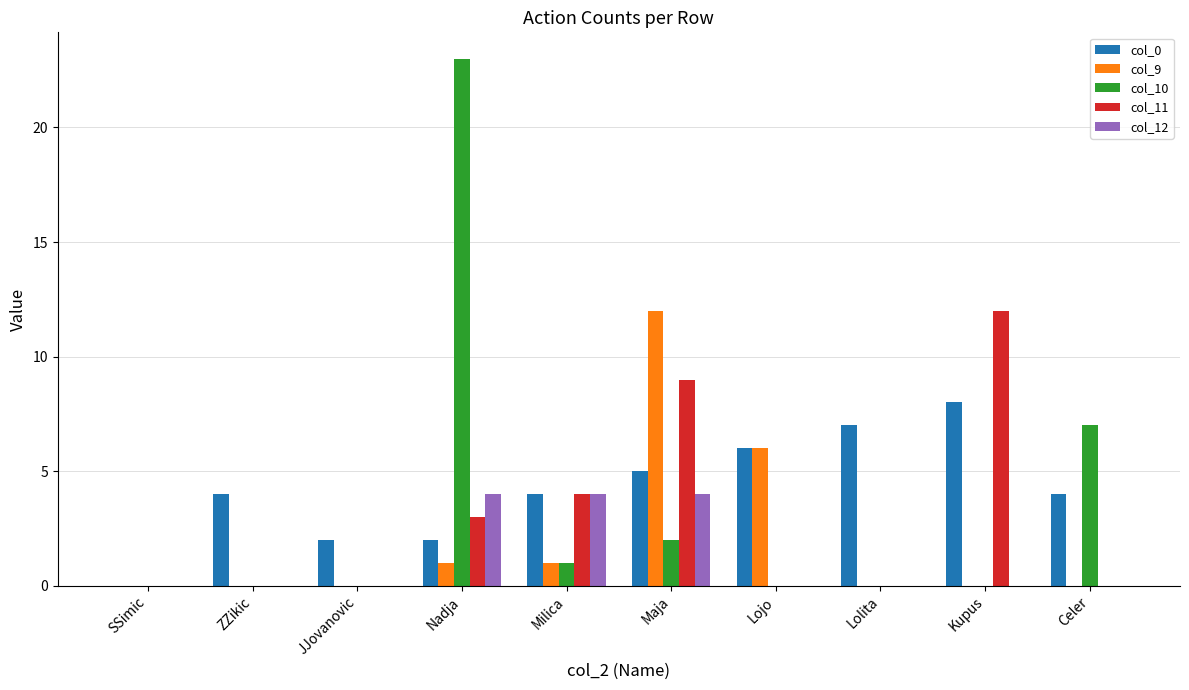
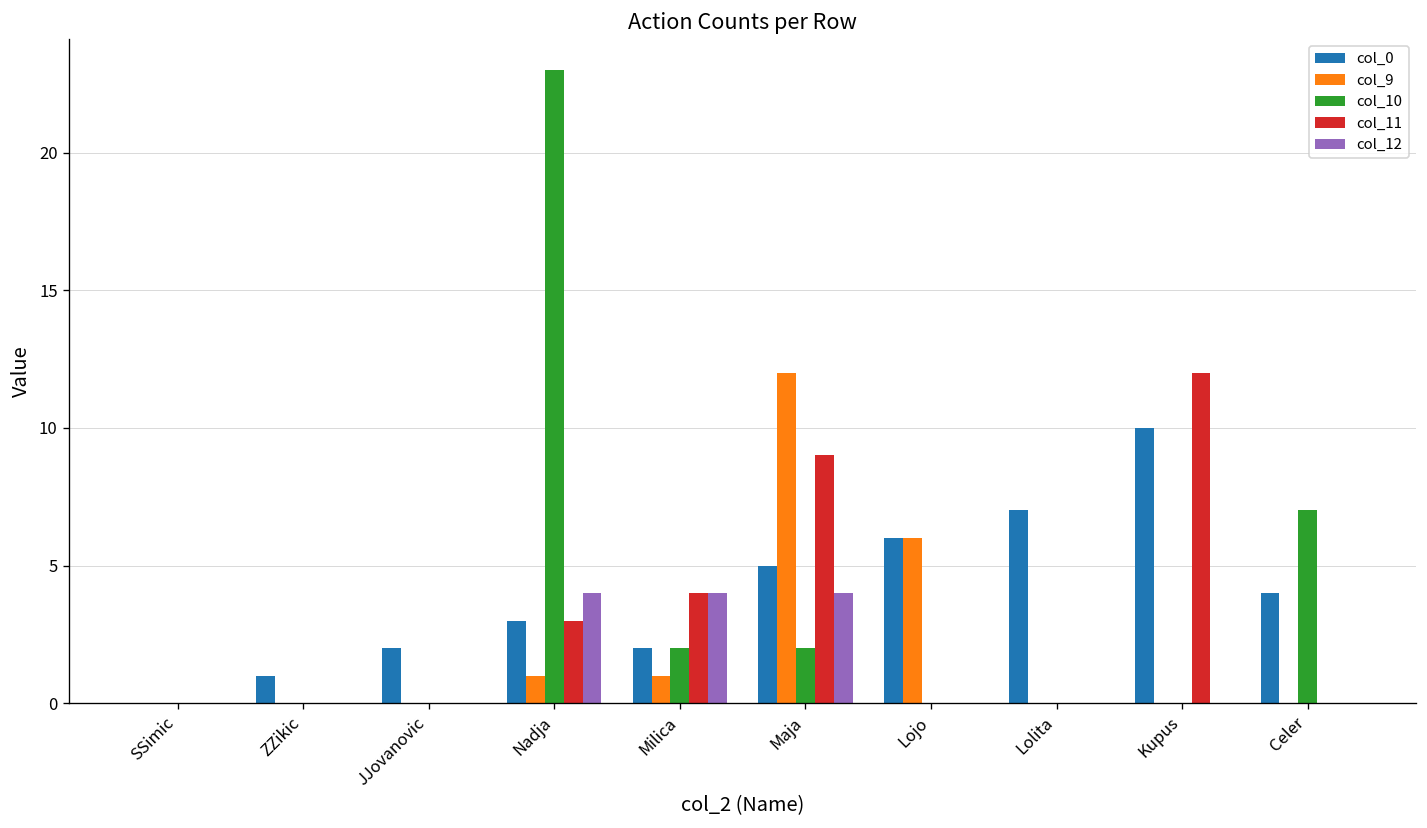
  {
    "col_0": {
      "SSimic": 0,
-     "ZZikic": 4,
+     "ZZikic": 1,
      "JJovanovic": 2,
-     "Nadja": 2,
-     "Milica": 4,
+     "Nadja": 3,
+     "Milica": 2,
      "Maja": 5,
      "Lojo": 6,
      "Lolita": 7,
-     "Kupus": 8,
+     "Kupus": 10,
      "Celer": 4
    },
    "col_9": {
      "SSimic": 0,
      "ZZikic": 0,
      "JJovanovic": 0,
      "Nadja": 1,
      "Milica": 1,
      "Maja": 12,
      "Lojo": 6,
      "Lolita": 0,
      "Kupus": 0,
      "Celer": 0
    },
    "col_10": {
      "SSimic": 0,
      "ZZikic": 0,
      "JJovanovic": 0,
      "Nadja": 23,
-     "Milica": 1,
+     "Milica": 2,
      "Maja": 2,
      "Lojo": 0,
      "Lolita": 0,
      "Kupus": 0,
      "Celer": 7
    },
    "col_11": {
      "SSimic": 0,
      "ZZikic": 0,
      "JJovanovic": 0,
      "Nadja": 3,
      "Milica": 4,
      "Maja": 9,
      "Lojo": 0,
      "Lolita": 0,
      "Kupus": 12,
      "Celer": 0
    },
    "col_12": {
      "SSimic": 0,
      "ZZikic": 0,
      "JJovanovic": 0,
      "Nadja": 4,
      "Milica": 4,
      "Maja": 4,
      "Lojo": 0,
      "Lolita": 0,
      "Kupus": 0,
      "Celer": 0
    }
  }
